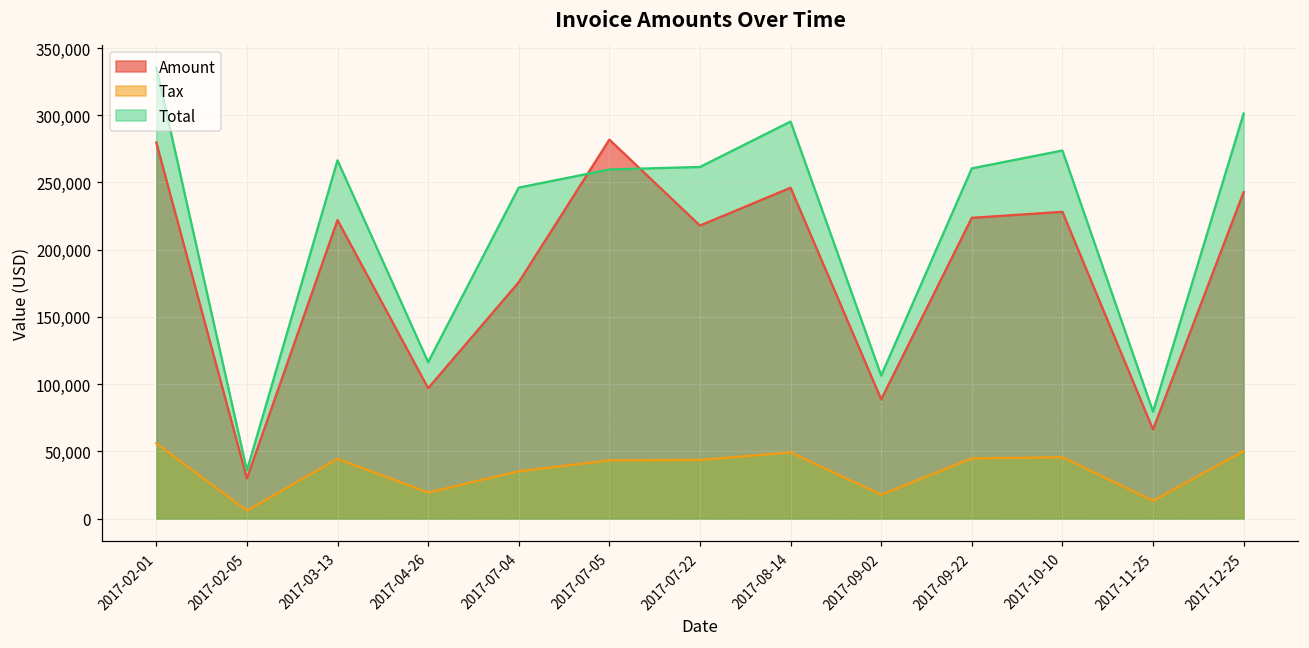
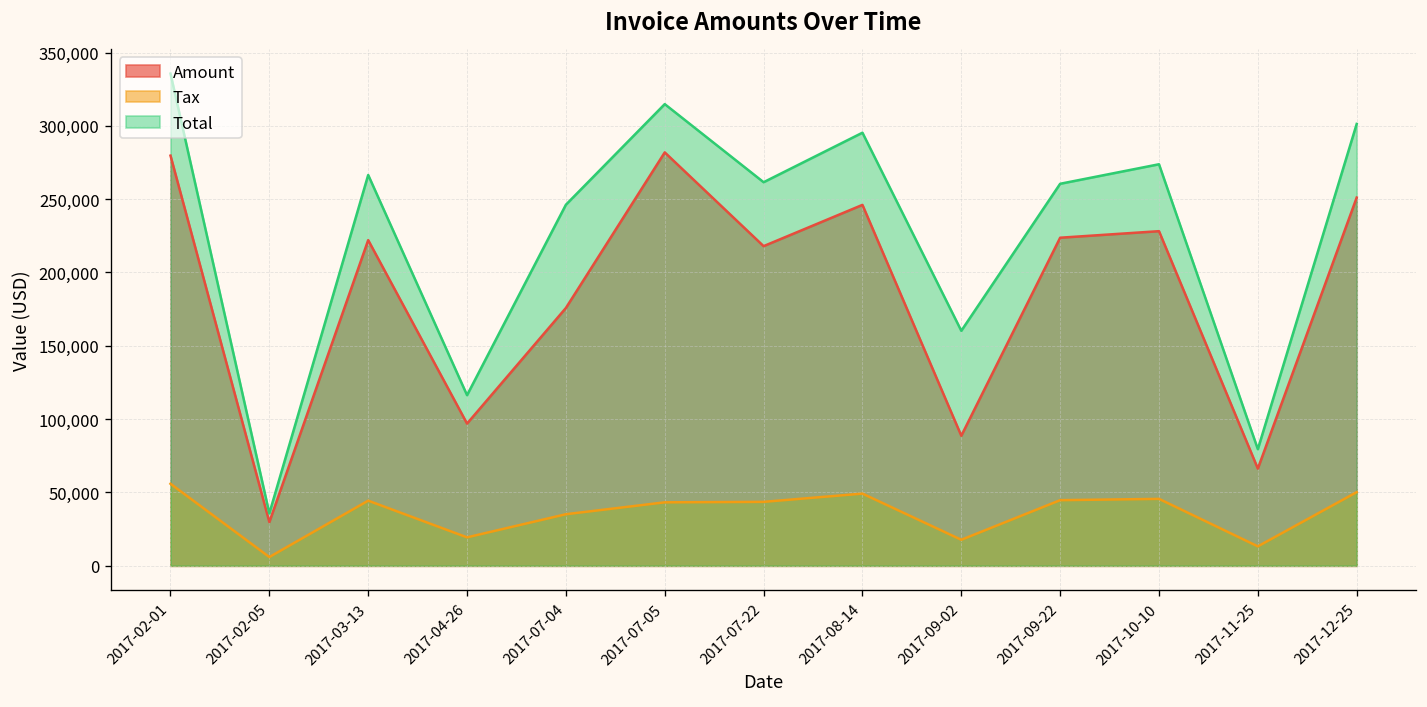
  {
    "Amount": {
      "2017-02-01": "280,000",
      "2017-02-05": "30,000",
      "2017-03-13": "222,000",
      "2017-04-26": "97,000",
      "2017-07-04": "176,000",
      "2017-07-05": "282,000",
      "2017-07-22": "218,000",
      "2017-08-14": "246,000",
      "2017-09-02": "89,000",
      "2017-09-22": "224,000",
      "2017-10-10": "228,000",
      "2017-11-25": "66,000",
-     "2017-12-25": "243,000"
+     "2017-12-25": "251,000"
    },
    "Tax": {
      "2017-02-01": "56,000",
      "2017-02-05": "6,000",
      "2017-03-13": "44,000",
      "2017-04-26": "19,000",
      "2017-07-04": "35,000",
      "2017-07-05": "43,000",
      "2017-07-22": "44,000",
      "2017-08-14": "49,000",
      "2017-09-02": "18,000",
      "2017-09-22": "45,000",
      "2017-10-10": "46,000",
      "2017-11-25": "13,000",
      "2017-12-25": "50,000"
    },
    "Total": {
      "2017-02-05": "36,000",
      "2017-03-13": "266,000",
      "2017-04-26": "116,000",
      "2017-07-04": "246,000",
-     "2017-07-05": "260,000",
+     "2017-07-05": "315,000",
      "2017-07-22": "262,000",
      "2017-08-14": "295,000",
-     "2017-09-02": "106,000",
+     "2017-09-02": "160,000",
      "2017-09-22": "260,000",
      "2017-10-10": "274,000",
      "2017-11-25": "80,000",
      "2017-12-25": "301,000"
    }
  }
